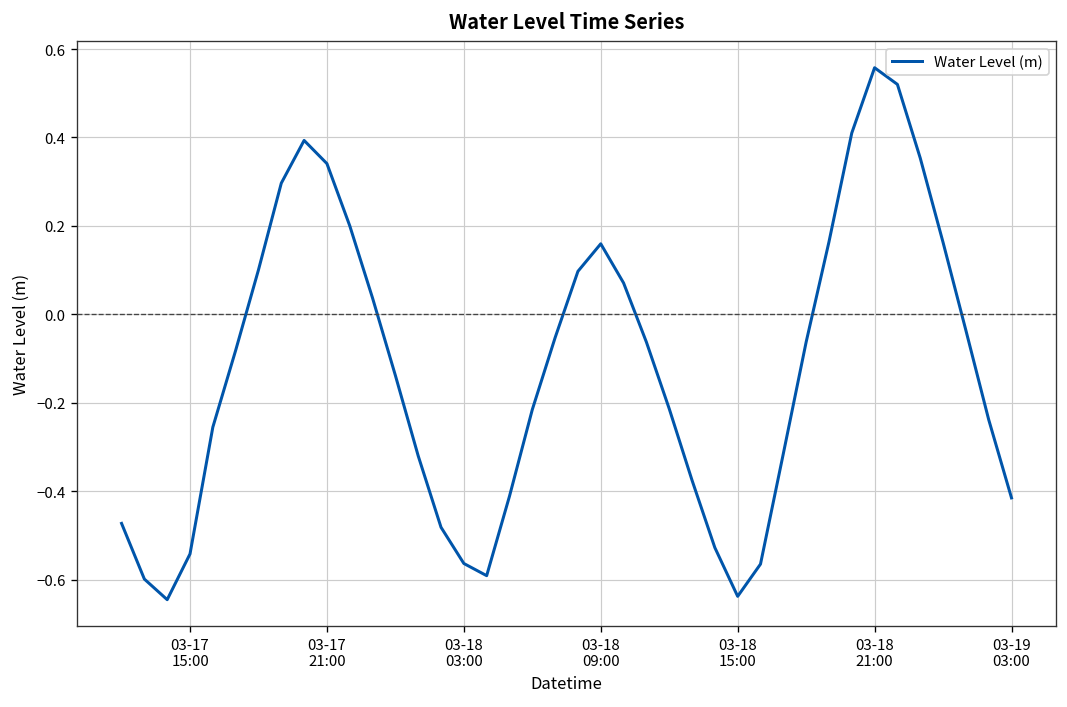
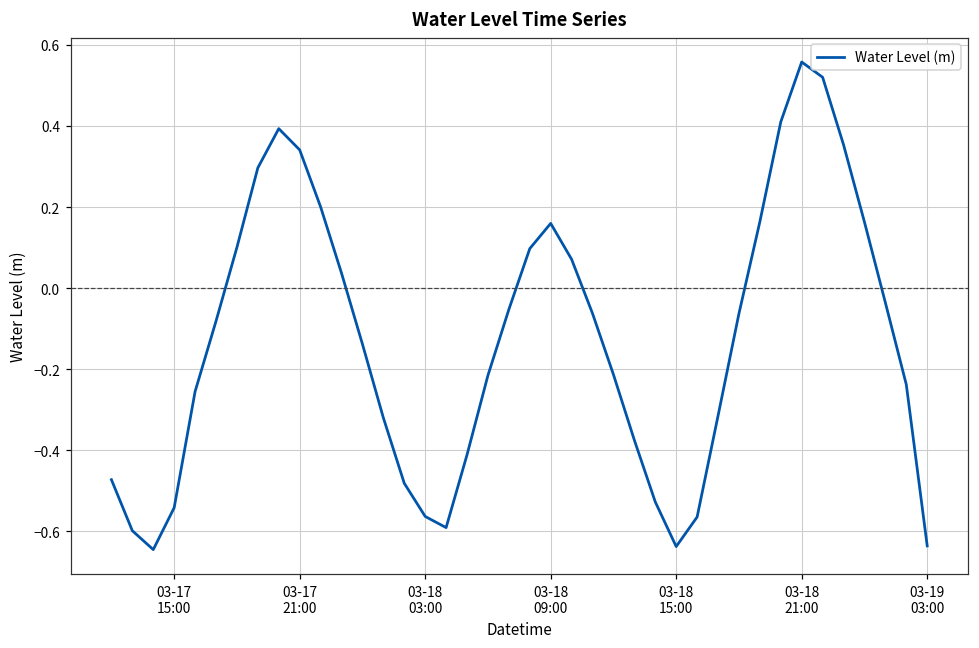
  {
    "03-17 15:00": -0.54,
    "03-17 21:00": 0.34,
    "03-18 03:00": -0.56,
    "03-18 09:00": 0.16,
    "03-18 15:00": -0.64,
    "03-18 21:00": 0.56,
-   "03-19 03:00": -0.42
+   "03-19 03:00": -0.64
  }
